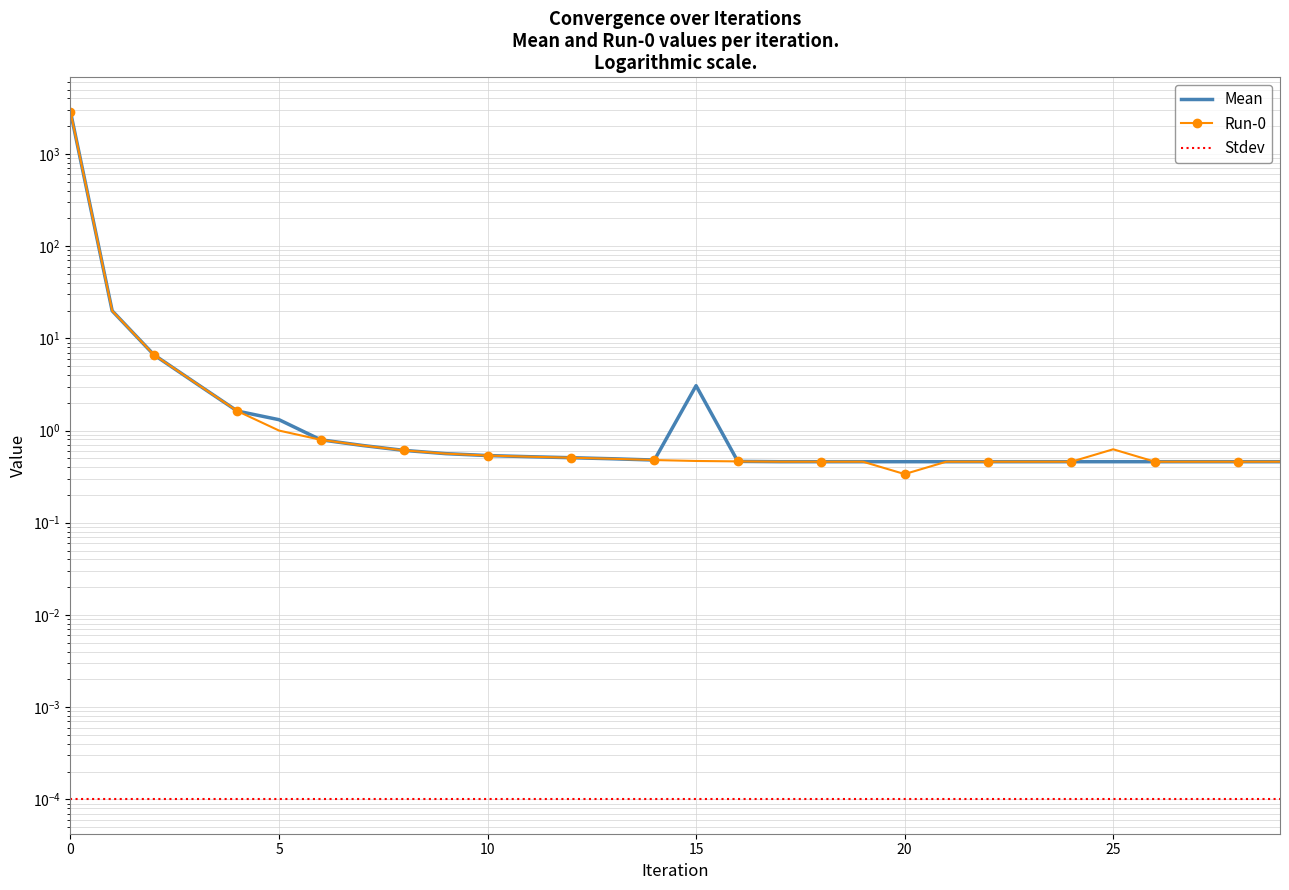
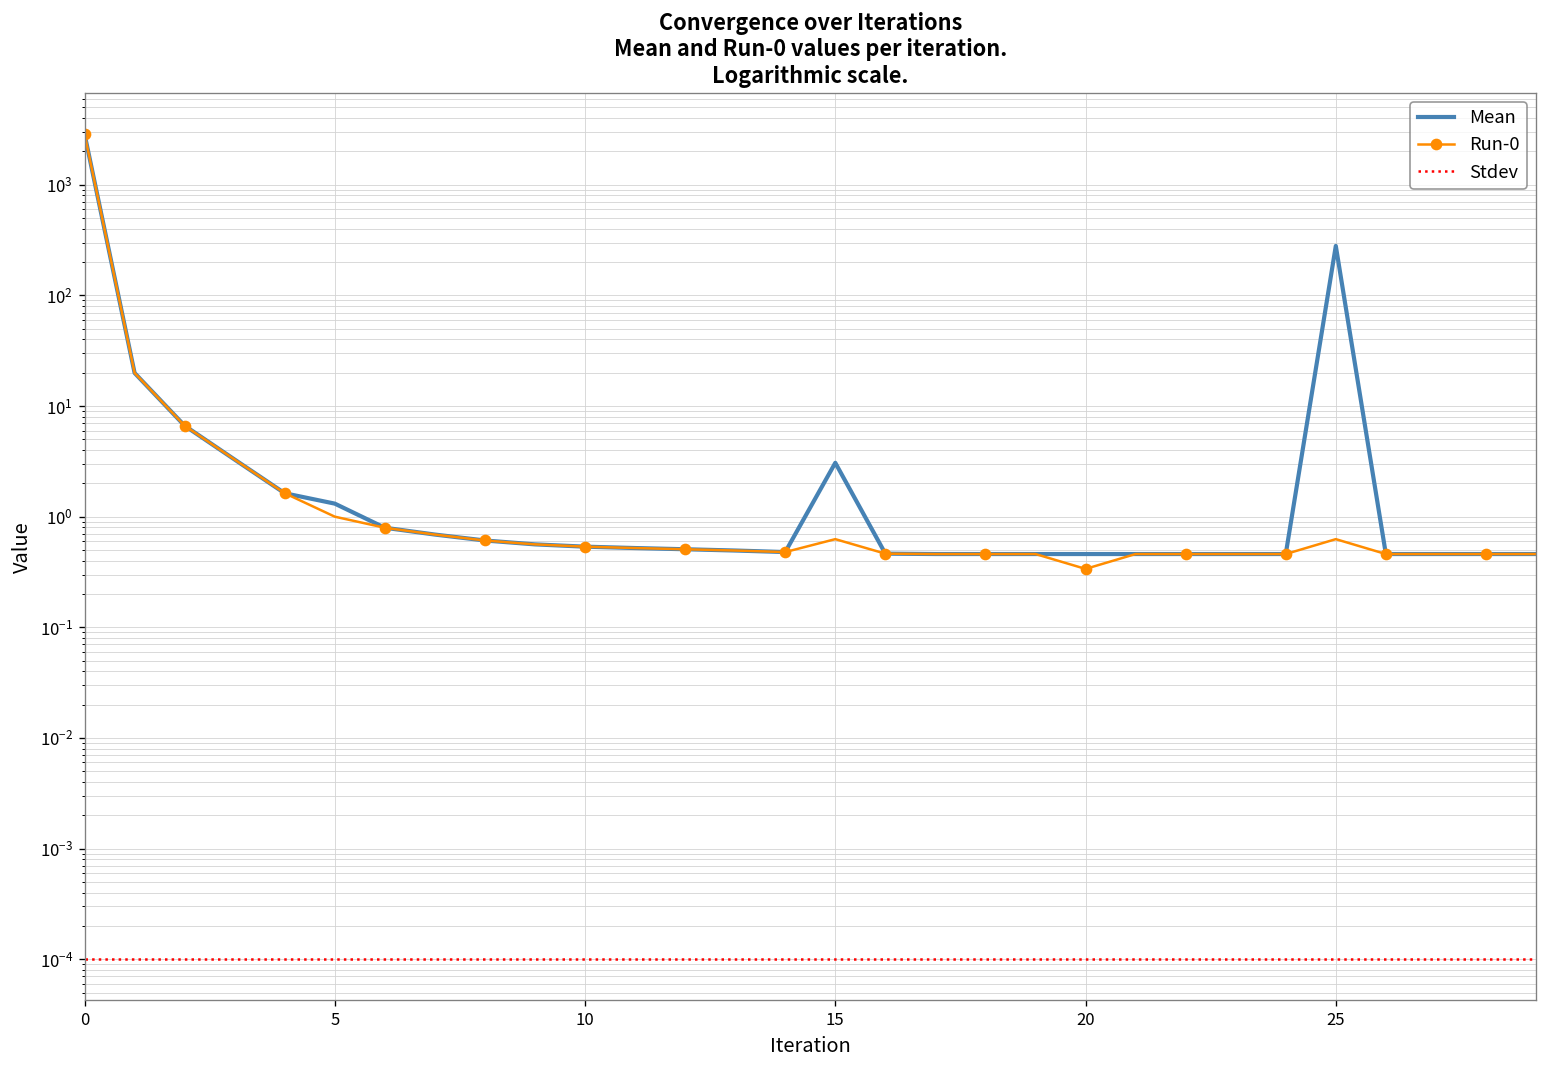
  {
    "Mean": {
      "5": 1.3,
      "15": 3.1,
      "20": 0.5,
-     "25": 0.5
+     "25": 280
    },
    "Run-0": {
      "5": 1.0,
-     "15": 0.5,
+     "15": 0.6,
      "20": 0.34,
      "25": 0.6
    },
    "Stdev": {
      "0": 0.00010,
      "5": 0.00010,
      "10": 0.00010,
      "15": 0.00010,
      "20": 0.00010,
      "25": 0.00010
    }
  }
